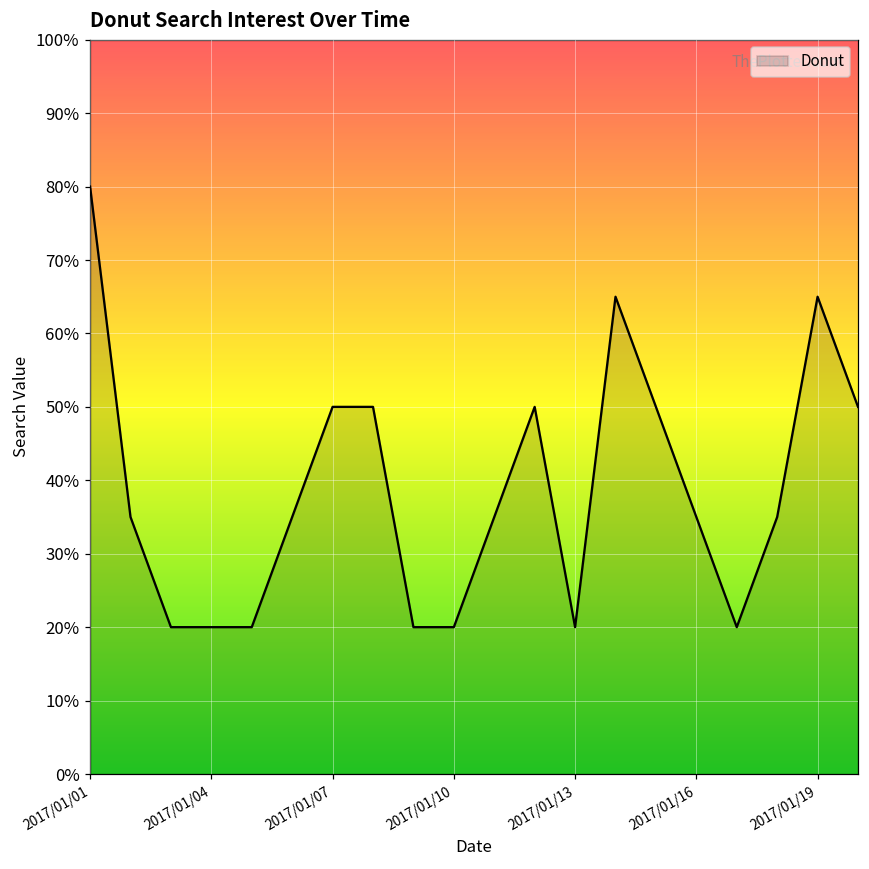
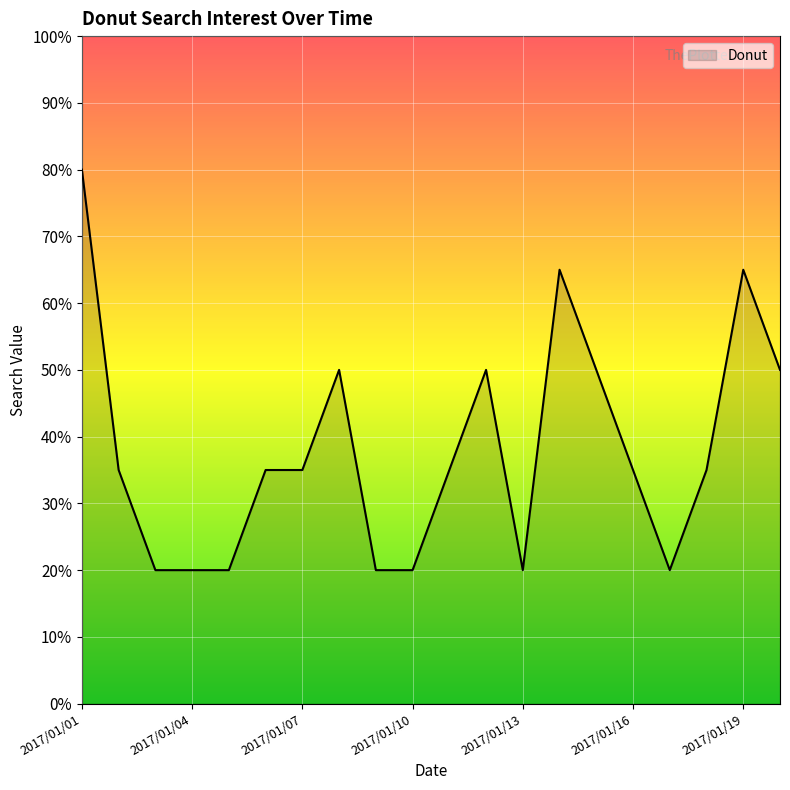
  {
    "2017/01/01": "80%",
    "2017/01/04": "20%",
-   "2017/01/07": "50%",
+   "2017/01/07": "35%",
    "2017/01/10": "20%",
    "2017/01/13": "20%",
    "2017/01/16": "35%",
    "2017/01/19": "65%"
  }
